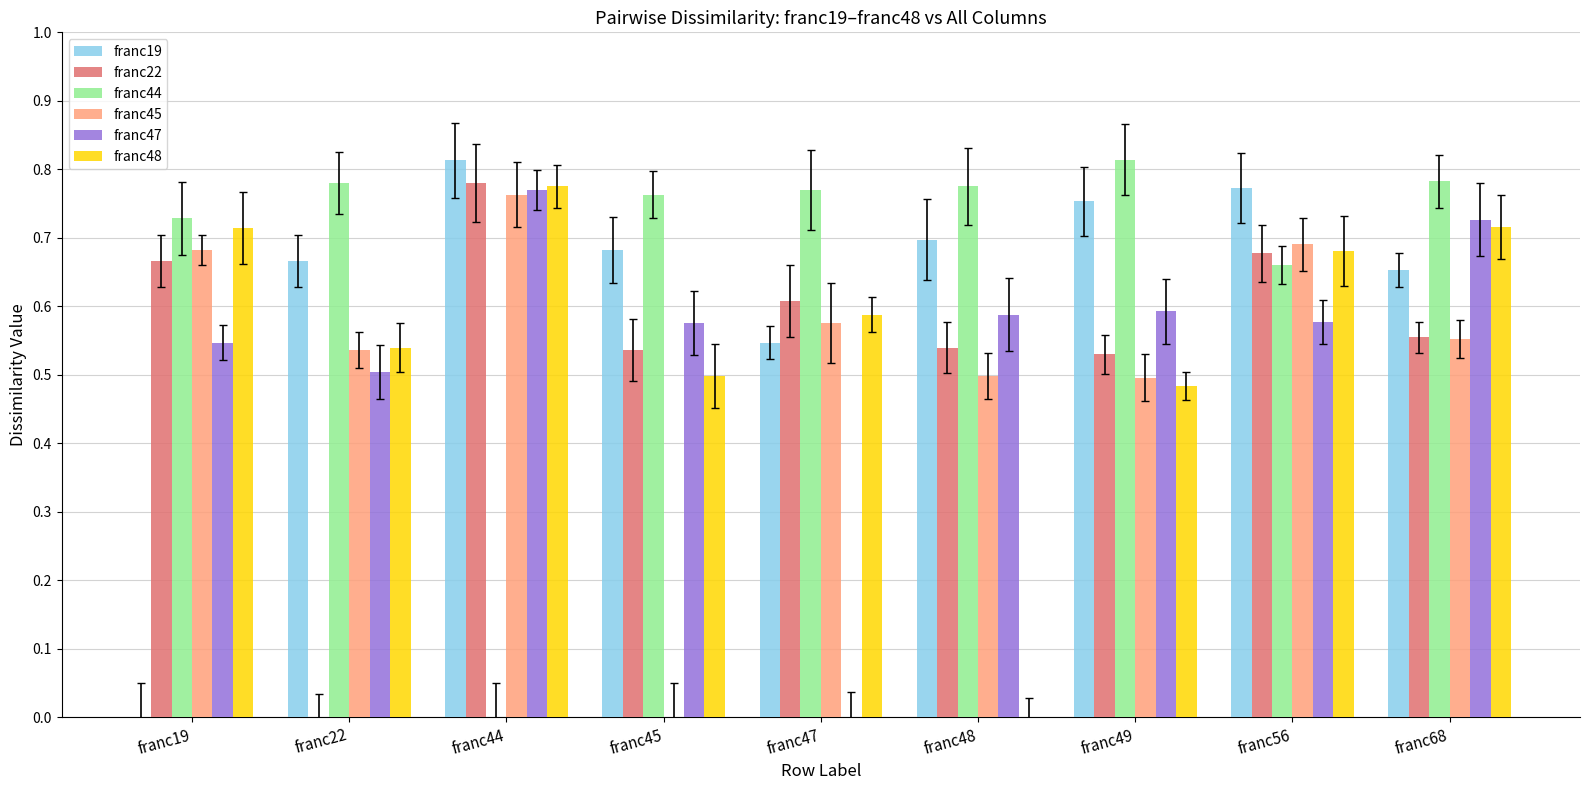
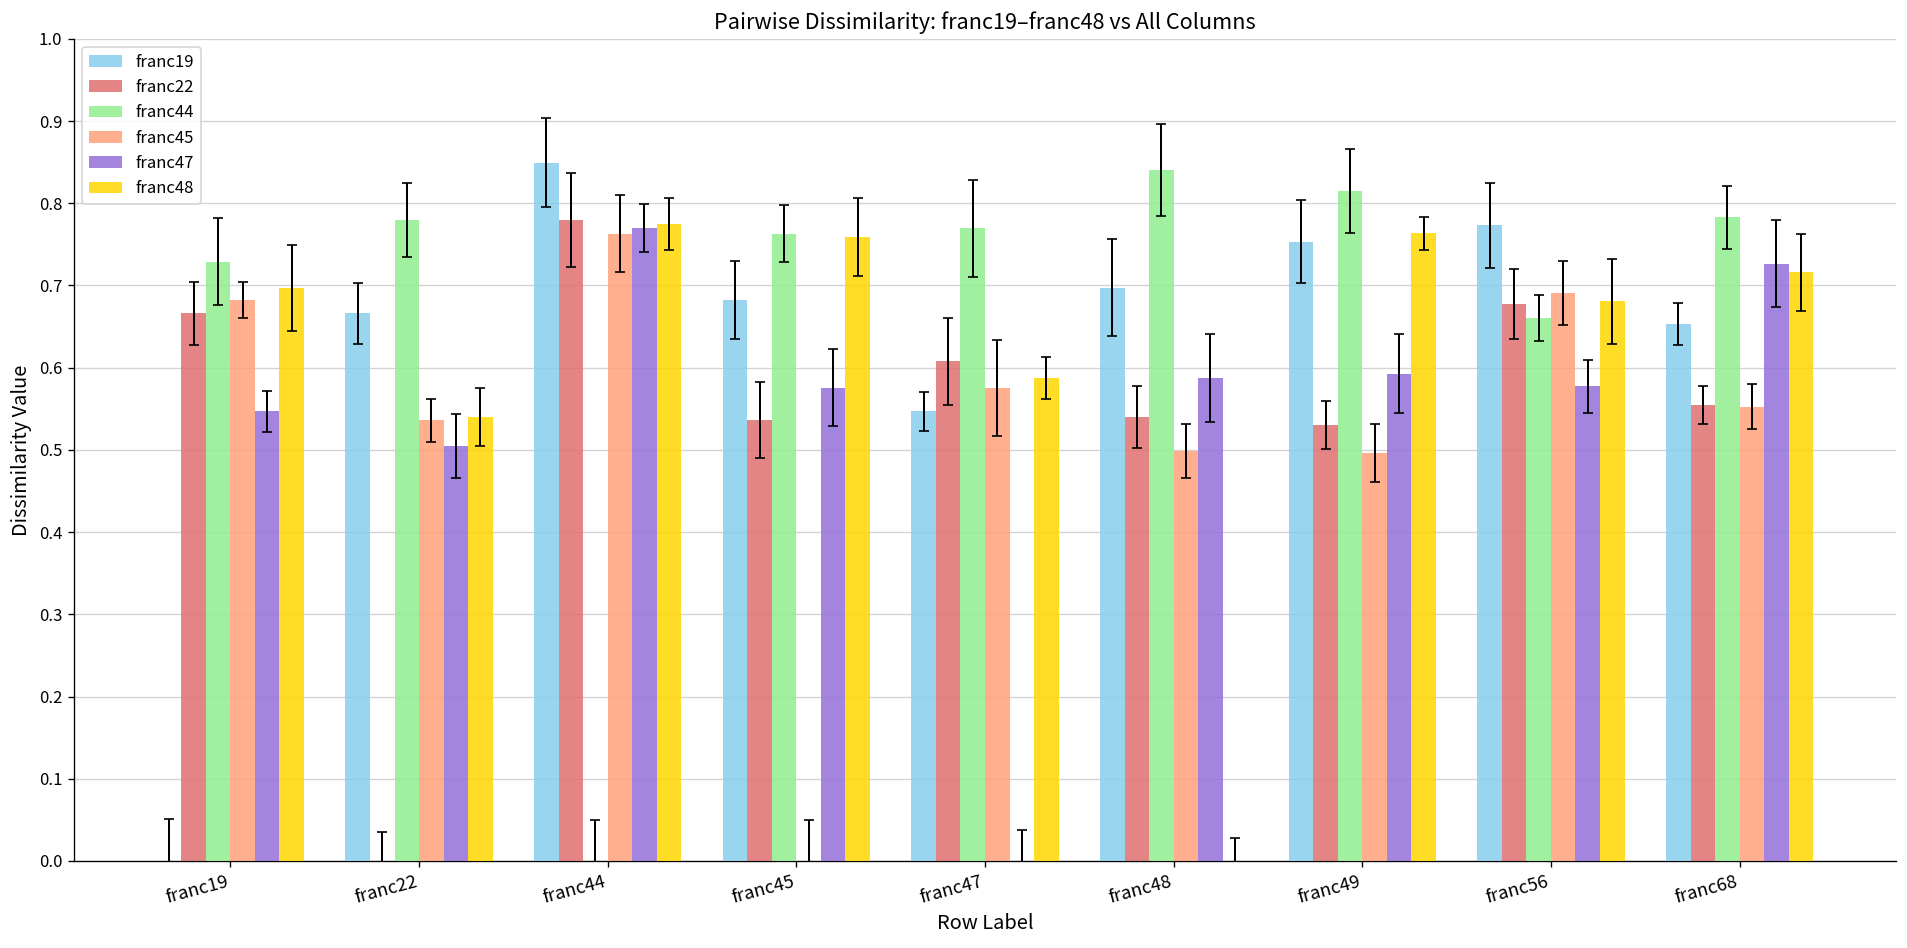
  {
    "franc19": {
      "franc19": 0.00,
      "franc22": 0.67,
-     "franc44": 0.81,
+     "franc44": 0.85,
      "franc45": 0.68,
      "franc47": 0.55,
      "franc48": 0.70,
      "franc49": 0.75,
      "franc56": 0.77,
      "franc68": 0.65
    },
    "franc44": {
      "franc19": 0.73,
      "franc22": 0.78,
      "franc44": 0.00,
      "franc45": 0.76,
      "franc47": 0.77,
-     "franc48": 0.78,
+     "franc48": 0.84,
      "franc49": 0.81,
      "franc56": 0.66,
      "franc68": 0.78
    },
    "franc47": {
      "franc19": 0.55,
      "franc22": 0.50,
      "franc44": 0.77,
      "franc45": 0.58,
      "franc47": 0.00,
      "franc48": 0.59,
      "franc49": 0.59,
      "franc56": 0.58,
      "franc68": 0.73
    },
    "franc48": {
-     "franc19": 0.71,
+     "franc19": 0.70,
      "franc22": 0.54,
      "franc44": 0.78,
-     "franc45": 0.50,
+     "franc45": 0.76,
      "franc47": 0.59,
      "franc48": 0.00,
-     "franc49": 0.48,
+     "franc49": 0.76,
      "franc56": 0.68,
      "franc68": 0.72
    }
  }
